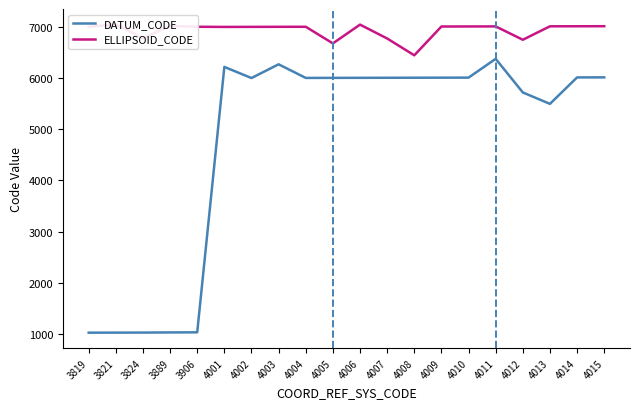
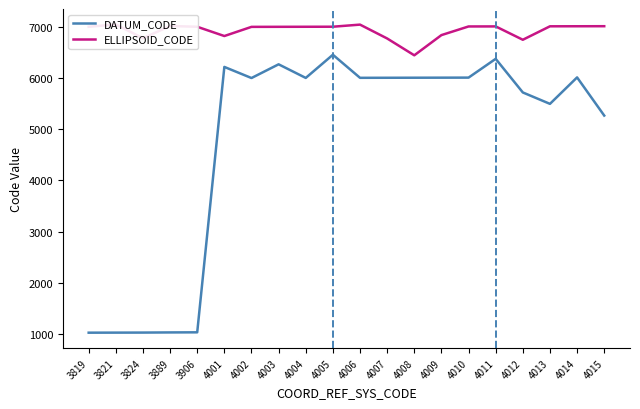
  {
    "DATUM_CODE": {
      "3819": 1000,
      "3821": 1000,
      "3824": 1000,
      "3889": 1000,
      "3906": 1000,
      "4001": 6200,
      "4002": 6000,
      "4003": 6300,
      "4004": 6000,
-     "4005": 6000,
+     "4005": 6500,
      "4006": 6000,
      "4007": 6000,
      "4008": 6000,
      "4009": 6000,
      "4010": 6000,
      "4011": 6400,
      "4012": 5700,
      "4013": 5500,
      "4014": 6000,
-     "4015": 6000
+     "4015": 5300
    },
    "ELLIPSOID_CODE": {
-     "4001": 7000,
+     "4001": 6800,
      "4002": 7000,
      "4003": 7000,
      "4004": 7000,
-     "4005": 6700,
+     "4005": 7000,
      "4006": 7000,
      "4007": 6800,
      "4008": 6400,
-     "4009": 7000,
+     "4009": 6800,
      "4010": 7000,
      "4011": 7000,
      "4012": 6800,
      "4013": 7000,
      "4014": 7000,
      "4015": 7000
    }
  }
